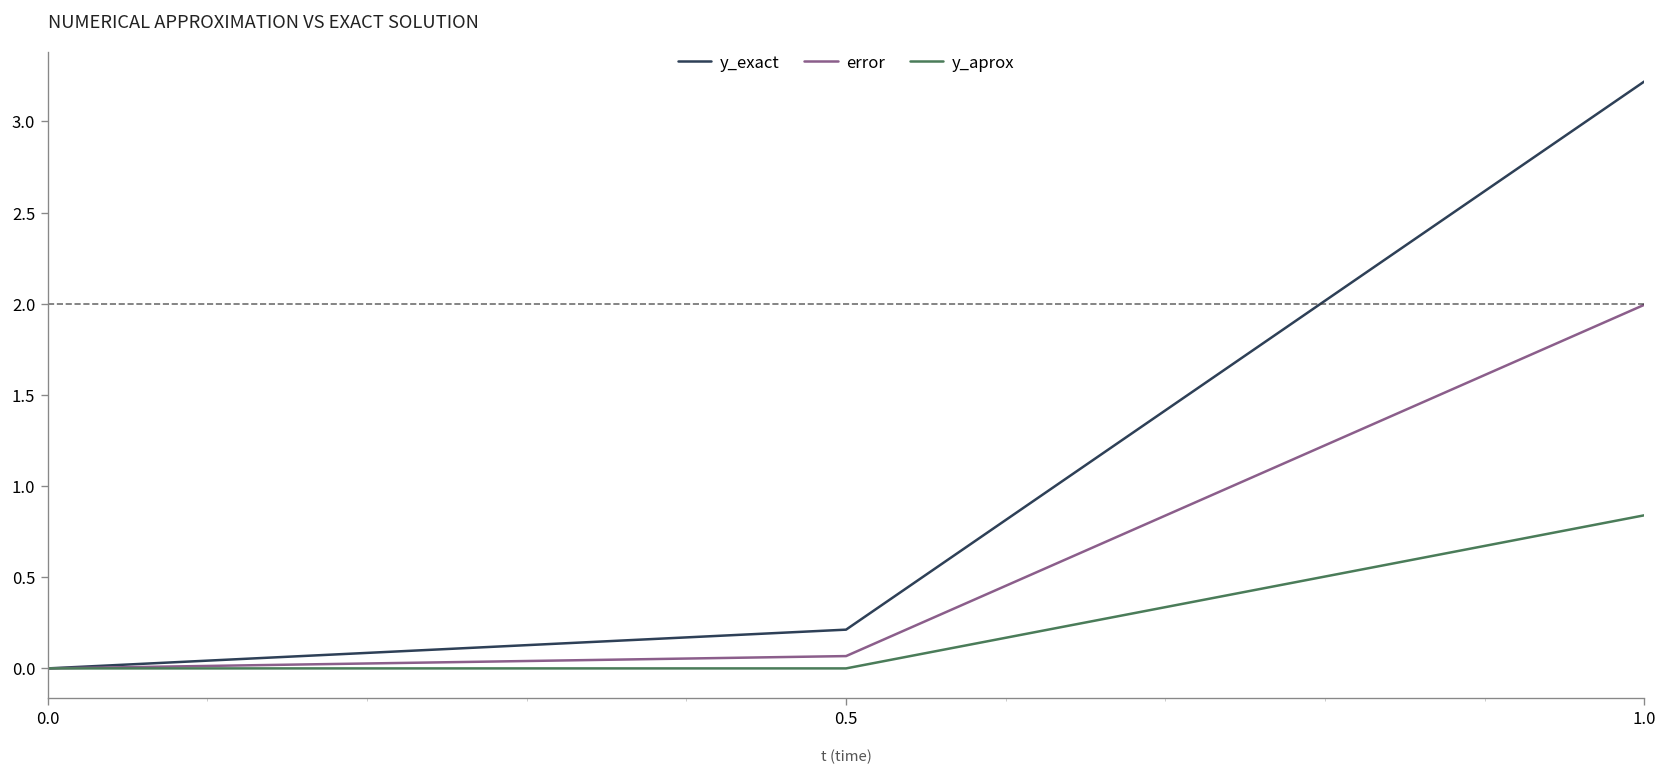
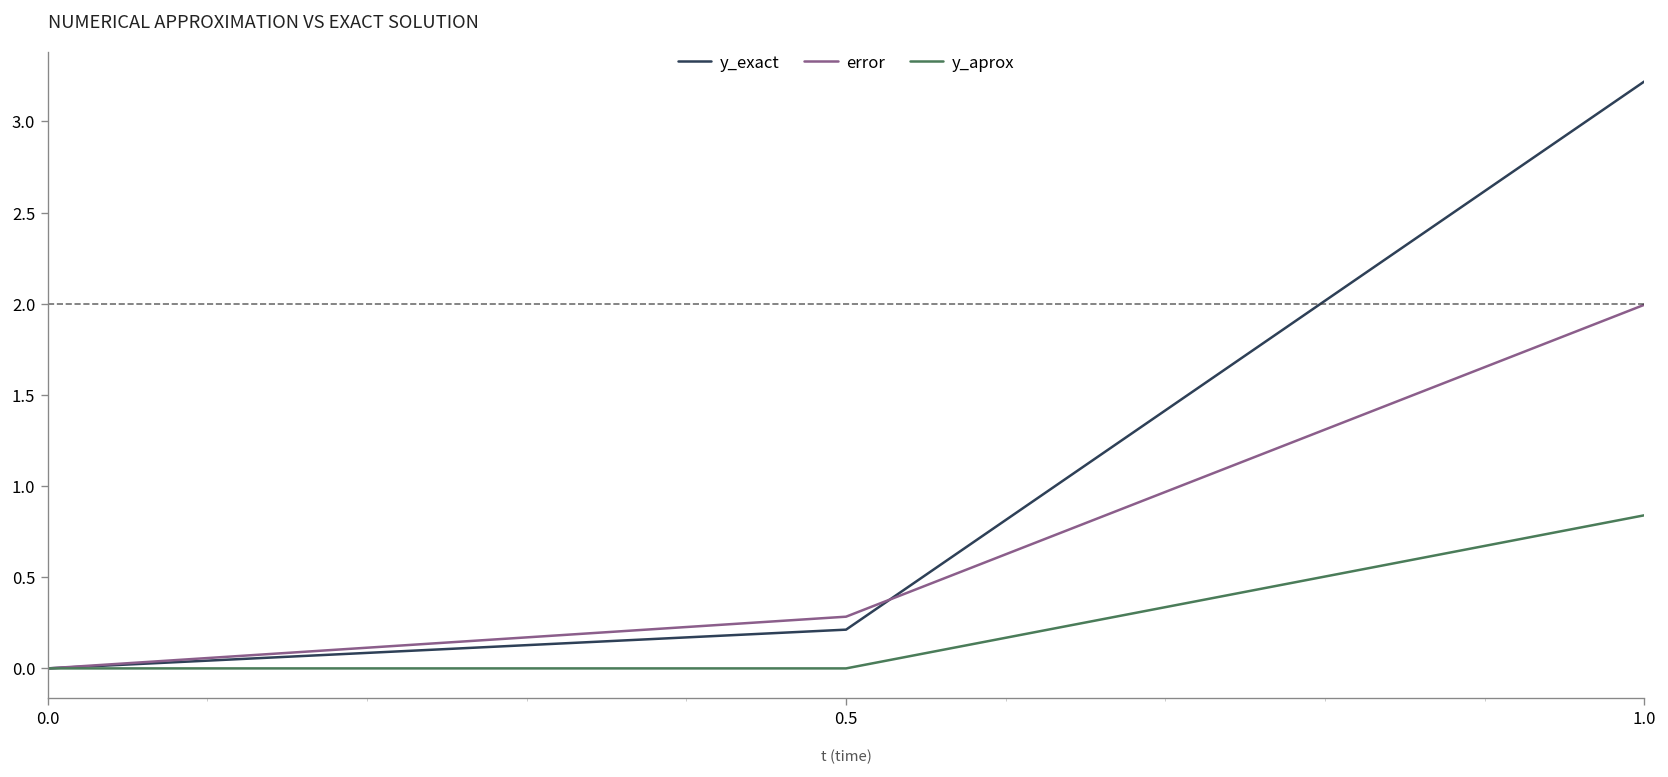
  {
    "y_exact": {
      "0.5": 0.21,
      "1.0": 3.22
    },
    "error": {
-     "0.5": 0.07,
+     "0.5": 0.28,
      "1.0": 1.99
    },
    "y_aprox": {
      "0.5": 0.00,
      "1.0": 0.84
    }
  }
